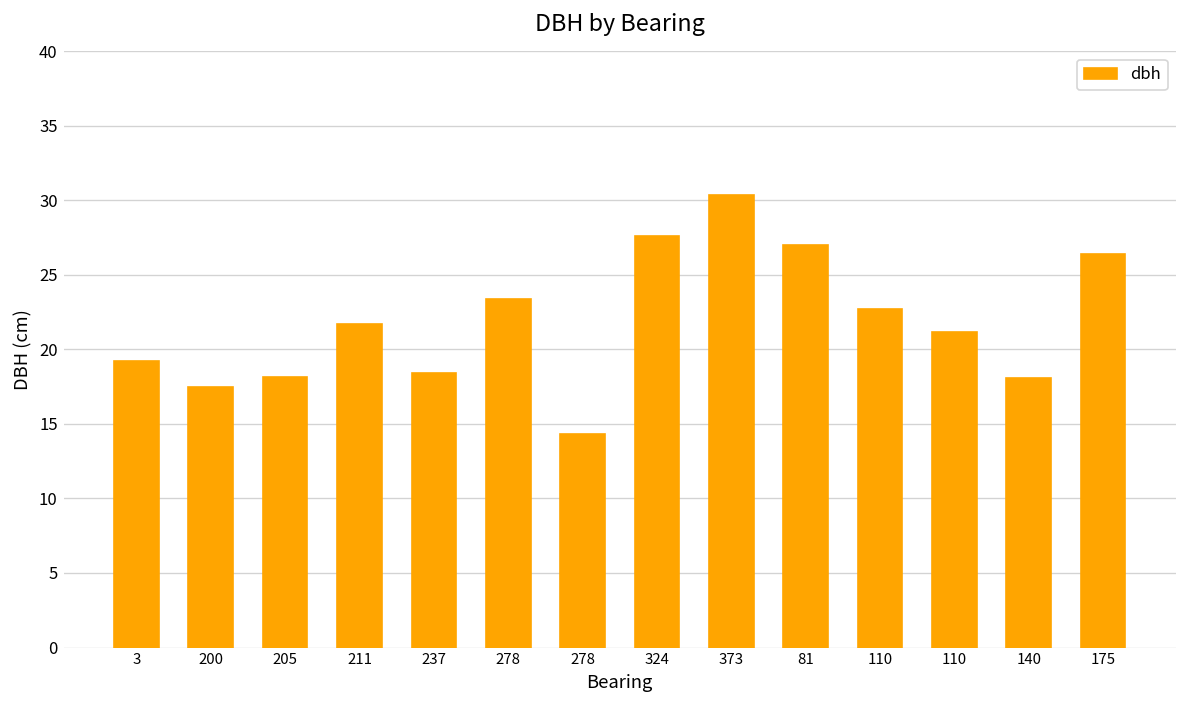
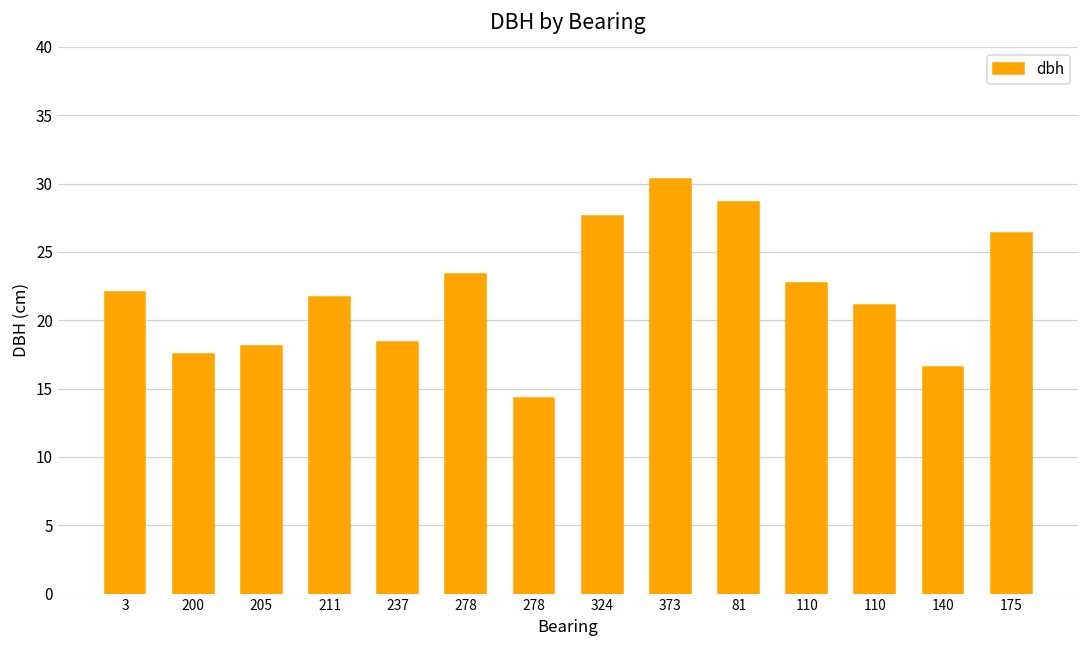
  {
-   "3": 19.2,
+   "3": 22.1,
    "200": 17.5,
    "205": 18.2,
    "211": 21.7,
    "237": 18.4,
    "324": 27.6,
    "373": 30.4,
-   "81": 27.0,
-   "140": 18.1,
+   "81": 28.7,
+   "140": 16.6,
    "175": 26.4
  }
